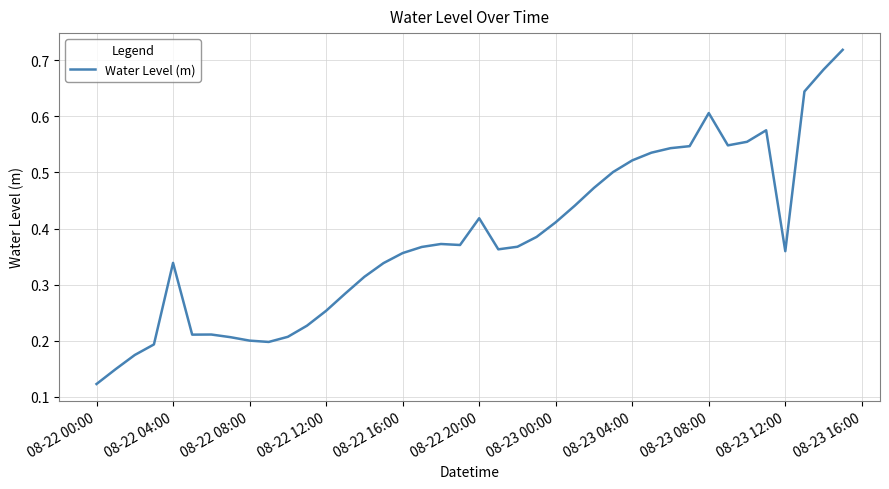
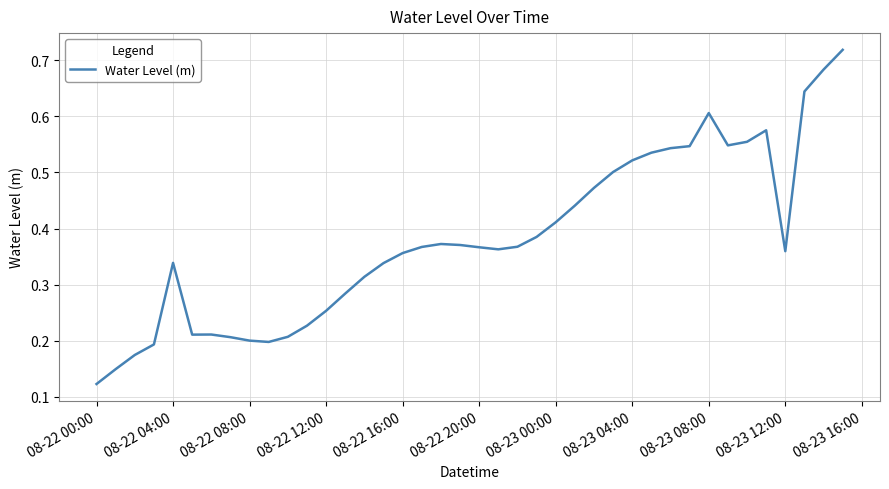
  {
    "08-22 00:00": 0.12,
    "08-22 04:00": 0.34,
    "08-22 08:00": 0.20,
    "08-22 12:00": 0.25,
    "08-22 16:00": 0.36,
-   "08-22 20:00": 0.42,
+   "08-22 20:00": 0.37,
    "08-23 00:00": 0.41,
    "08-23 04:00": 0.52,
    "08-23 08:00": 0.61,
    "08-23 12:00": 0.36
  }
